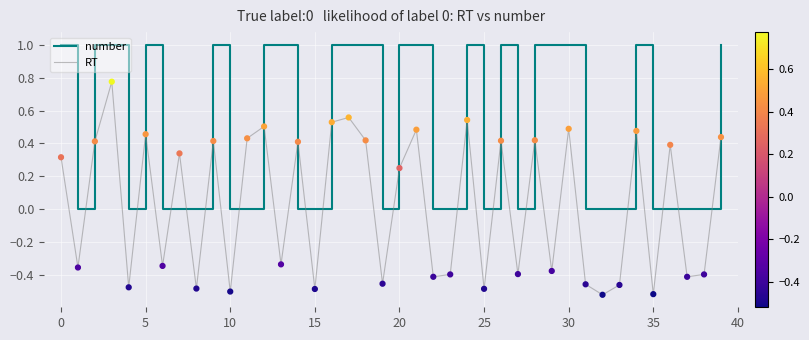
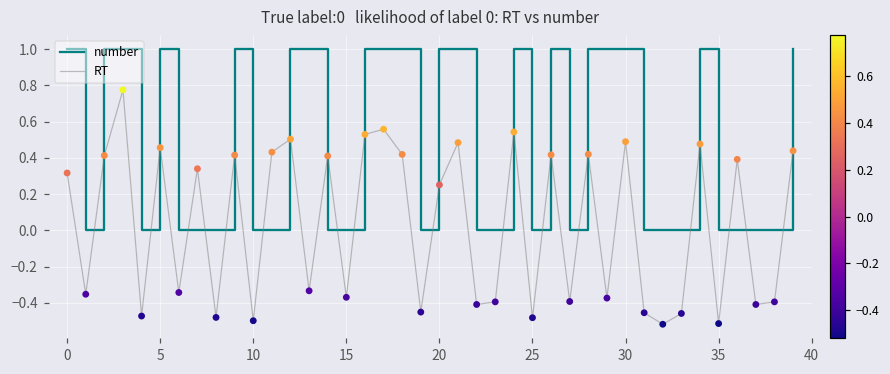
  {
    "number": {
      "5": 1.00,
      "10": 0.00,
      "15": 0.00,
      "20": 1.00,
      "25": 0.00,
      "30": 1.00,
      "35": 0.00
    },
    "RT": {
      "0": 0.32,
      "5": 0.46,
      "10": -0.50,
-     "15": -0.48,
+     "15": -0.37,
      "20": 0.25,
      "25": -0.48,
      "30": 0.49,
      "35": -0.51
    }
  }
